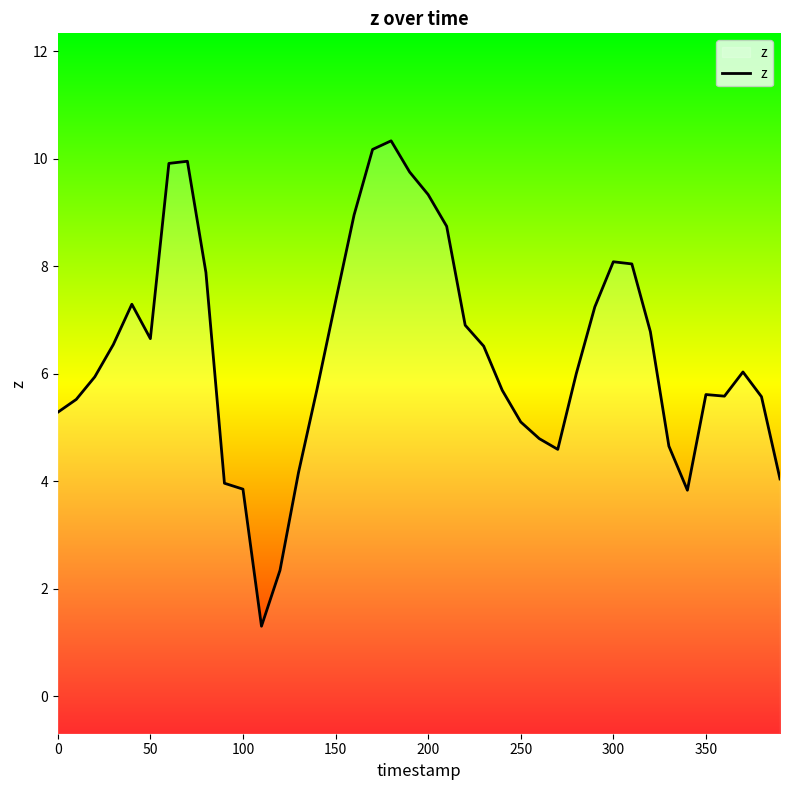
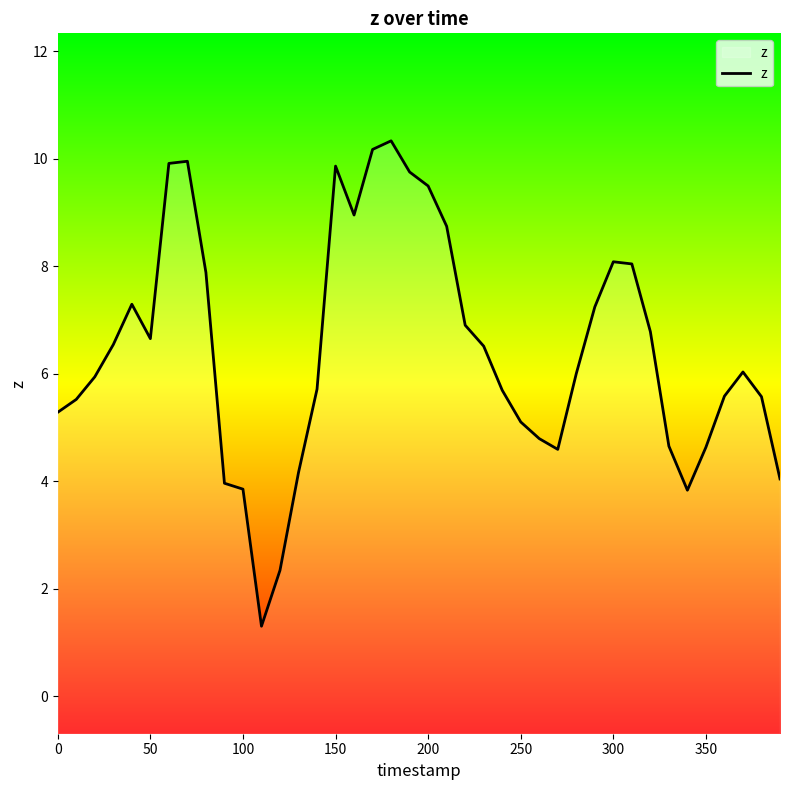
  {
    "0": 5.3,
    "50": 6.7,
    "100": 3.9,
-   "150": 7.3,
-   "200": 9.3,
+   "150": 9.9,
+   "200": 9.5,
    "250": 5.1,
    "300": 8.1,
-   "350": 5.6
+   "350": 4.6
  }
